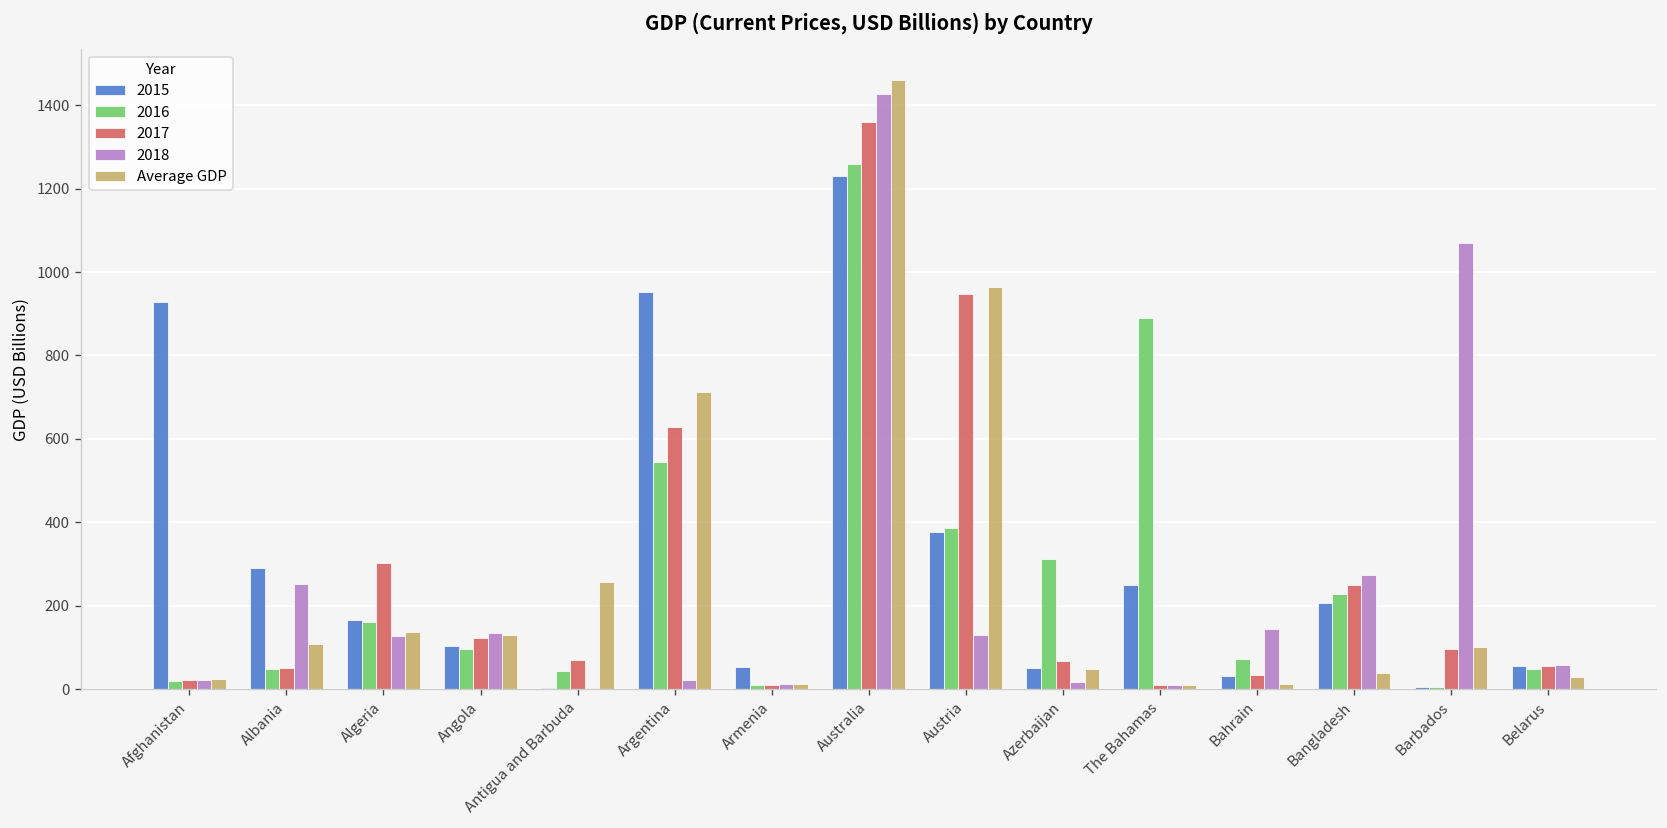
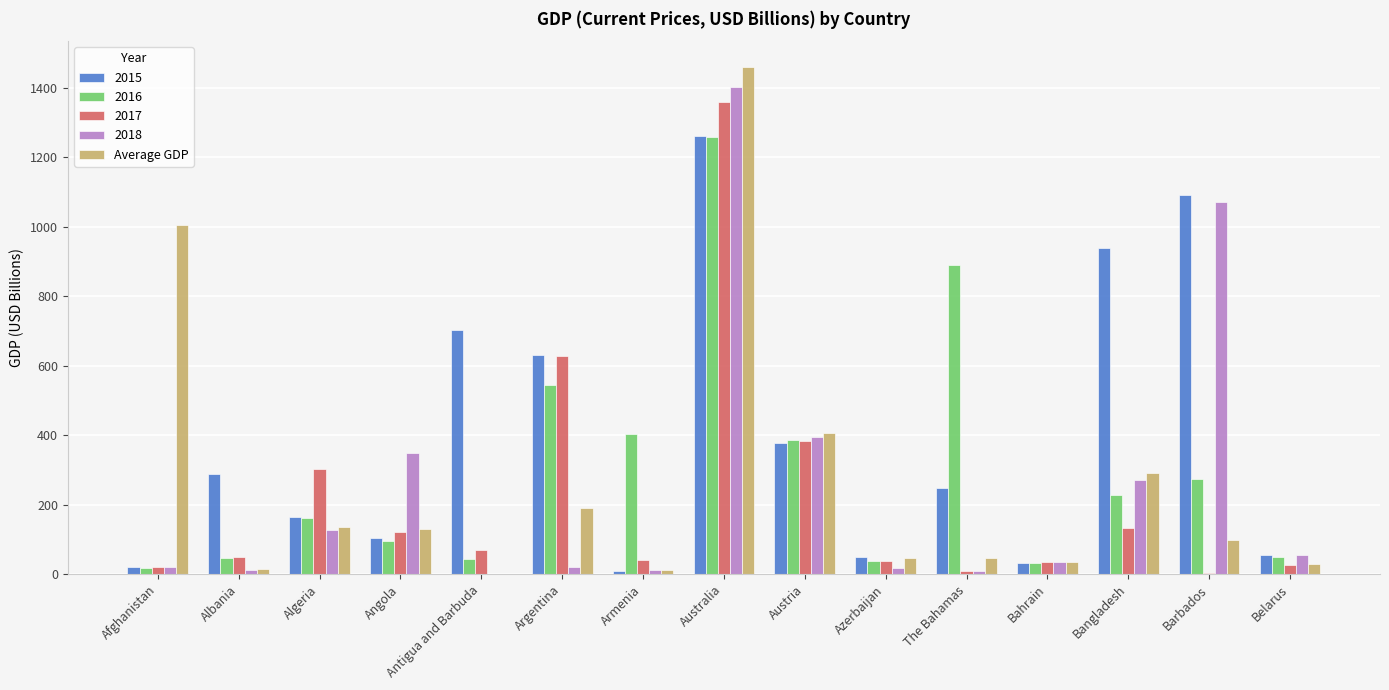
  {
    "2015": {
-     "Afghanistan": 930,
+     "Afghanistan": 20,
      "Albania": 290,
      "Algeria": 160,
      "Angola": 100,
-     "Antigua and Barbuda": 0,
-     "Argentina": 950,
-     "Armenia": 50,
-     "Australia": 1230,
+     "Antigua and Barbuda": 700,
+     "Argentina": 630,
+     "Armenia": 10,
+     "Australia": 1260,
      "Austria": 380,
      "Azerbaijan": 50,
      "The Bahamas": 250,
      "Bahrain": 30,
-     "Bangladesh": 210,
-     "Barbados": 0,
+     "Bangladesh": 940,
+     "Barbados": 1090,
      "Belarus": 60
    },
    "2016": {
      "Afghanistan": 20,
      "Albania": 50,
      "Algeria": 160,
      "Angola": 100,
      "Antigua and Barbuda": 40,
      "Argentina": 550,
-     "Armenia": 10,
+     "Armenia": 400,
      "Australia": 1260,
      "Austria": 390,
-     "Azerbaijan": 310,
+     "Azerbaijan": 40,
      "The Bahamas": 890,
-     "Bahrain": 70,
+     "Bahrain": 30,
      "Bangladesh": 230,
-     "Barbados": 0,
+     "Barbados": 270,
      "Belarus": 50
    },
    "2017": {
      "Afghanistan": 20,
      "Albania": 50,
      "Algeria": 300,
      "Angola": 120,
      "Antigua and Barbuda": 70,
      "Argentina": 630,
-     "Armenia": 10,
+     "Armenia": 40,
      "Australia": 1360,
-     "Austria": 950,
-     "Azerbaijan": 70,
+     "Austria": 380,
+     "Azerbaijan": 40,
      "The Bahamas": 10,
      "Bahrain": 30,
-     "Bangladesh": 250,
-     "Barbados": 100,
-     "Belarus": 50
+     "Bangladesh": 130,
+     "Barbados": 0,
+     "Belarus": 30
    },
    "2018": {
      "Afghanistan": 20,
-     "Albania": 250,
+     "Albania": 10,
      "Algeria": 130,
-     "Angola": 130,
+     "Angola": 350,
      "Argentina": 20,
      "Armenia": 10,
-     "Australia": 1430,
-     "Austria": 130,
+     "Australia": 1400,
+     "Austria": 400,
      "Azerbaijan": 20,
      "The Bahamas": 10,
-     "Bahrain": 140,
+     "Bahrain": 40,
      "Bangladesh": 270,
      "Barbados": 1070,
      "Belarus": 60
    },
    "Average GDP": {
-     "Afghanistan": 20,
-     "Albania": 110,
+     "Afghanistan": 1010,
+     "Albania": 10,
      "Algeria": 140,
      "Angola": 130,
-     "Antigua and Barbuda": 260,
-     "Argentina": 710,
+     "Antigua and Barbuda": 0,
+     "Argentina": 190,
      "Armenia": 10,
      "Australia": 1460,
-     "Austria": 960,
+     "Austria": 410,
      "Azerbaijan": 50,
-     "The Bahamas": 10,
-     "Bahrain": 10,
-     "Bangladesh": 40,
+     "The Bahamas": 50,
+     "Bahrain": 40,
+     "Bangladesh": 290,
      "Barbados": 100,
      "Belarus": 30
    }
  }
